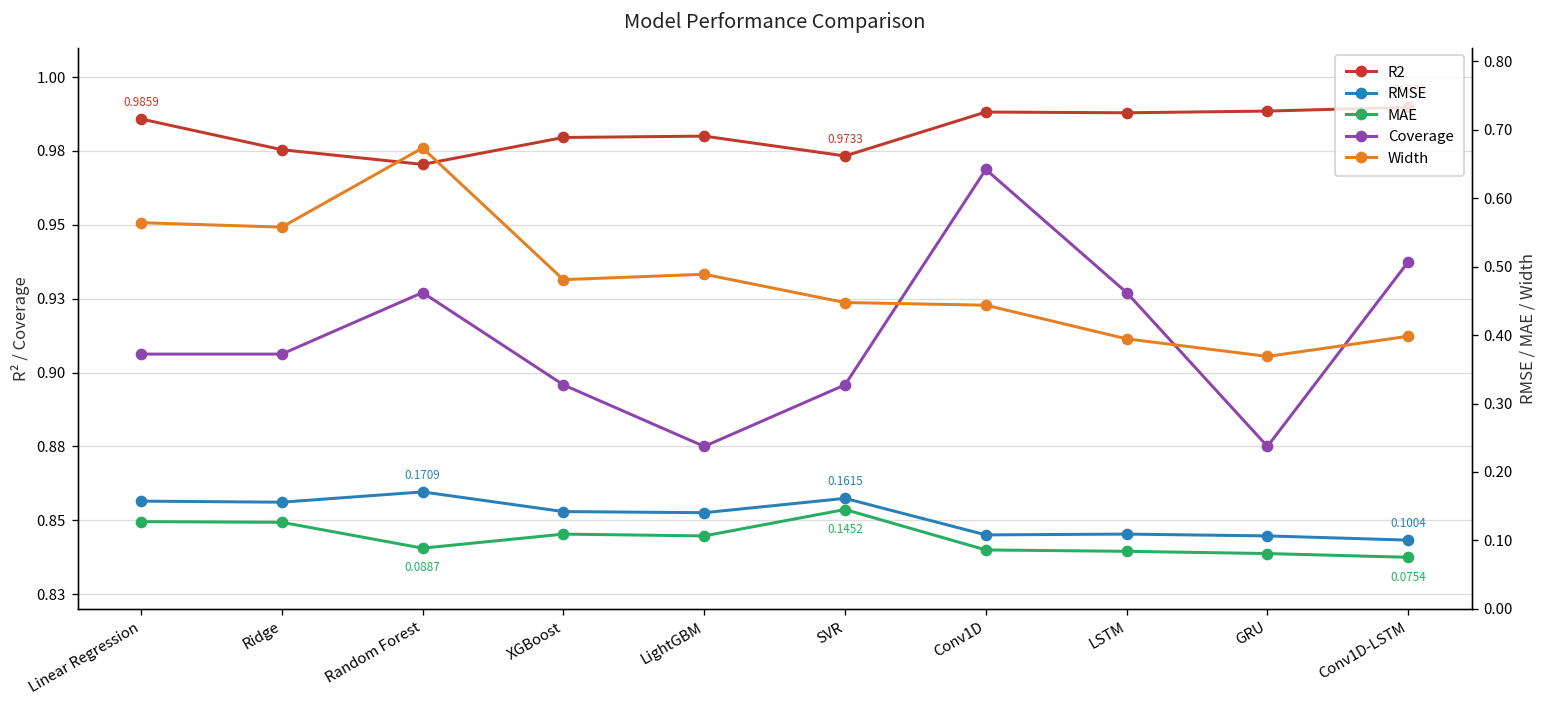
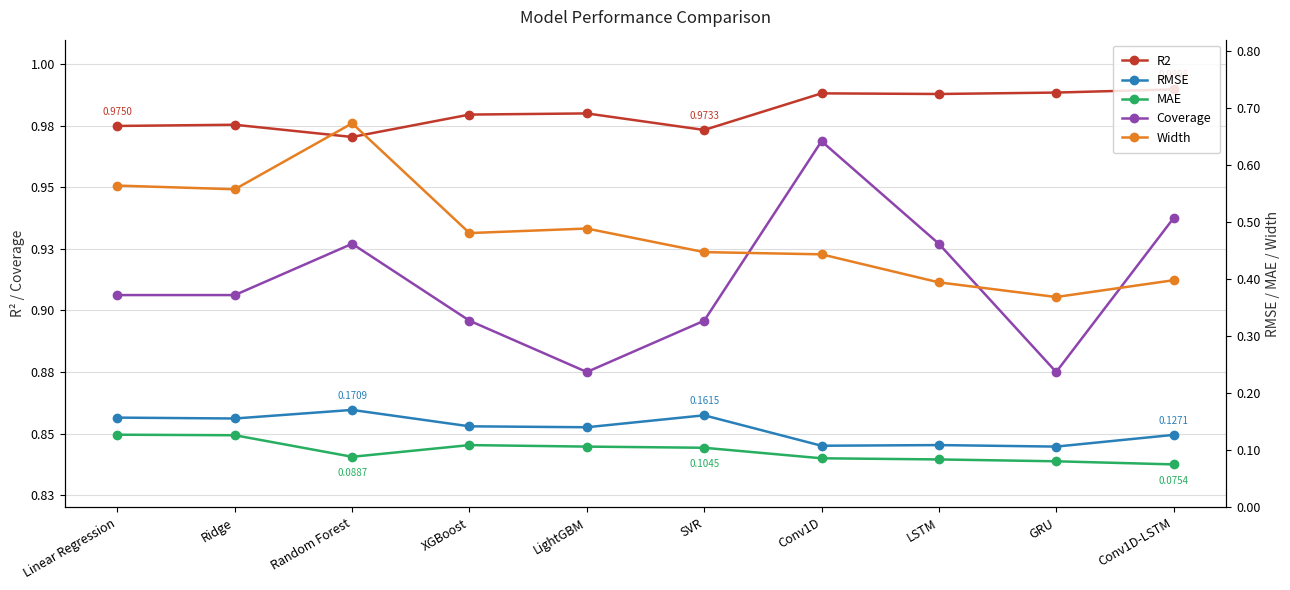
  {
    "R2": {
-     "Linear Regression": 0.9859,
+     "Linear Regression": 0.9750,
      "SVR": 0.9733
    },
    "RMSE": {
      "Random Forest": 0.1709,
      "SVR": 0.1615,
-     "Conv1D-LSTM": 0.1004
+     "Conv1D-LSTM": 0.1271
    },
    "MAE": {
      "Random Forest": 0.0887,
-     "SVR": 0.1452,
+     "SVR": 0.1045,
      "Conv1D-LSTM": 0.0754
    }
  }
